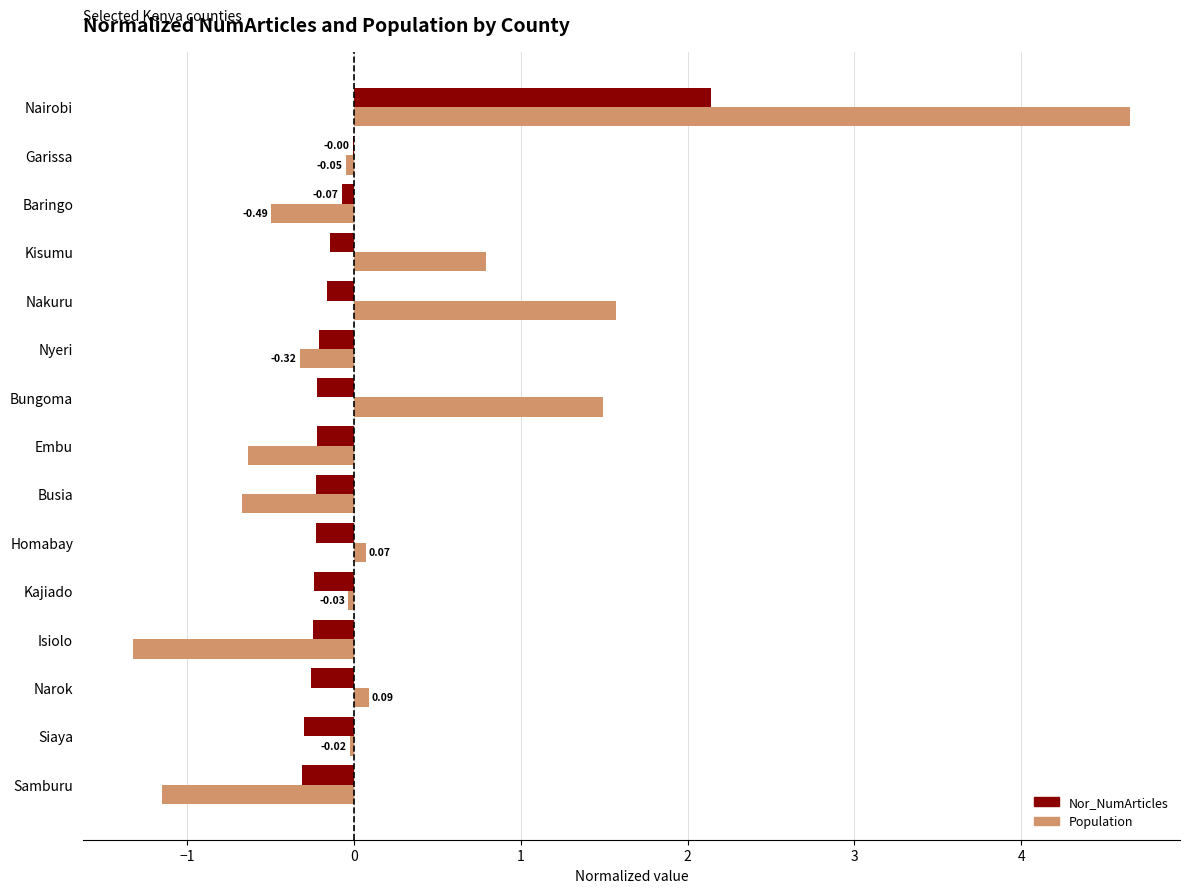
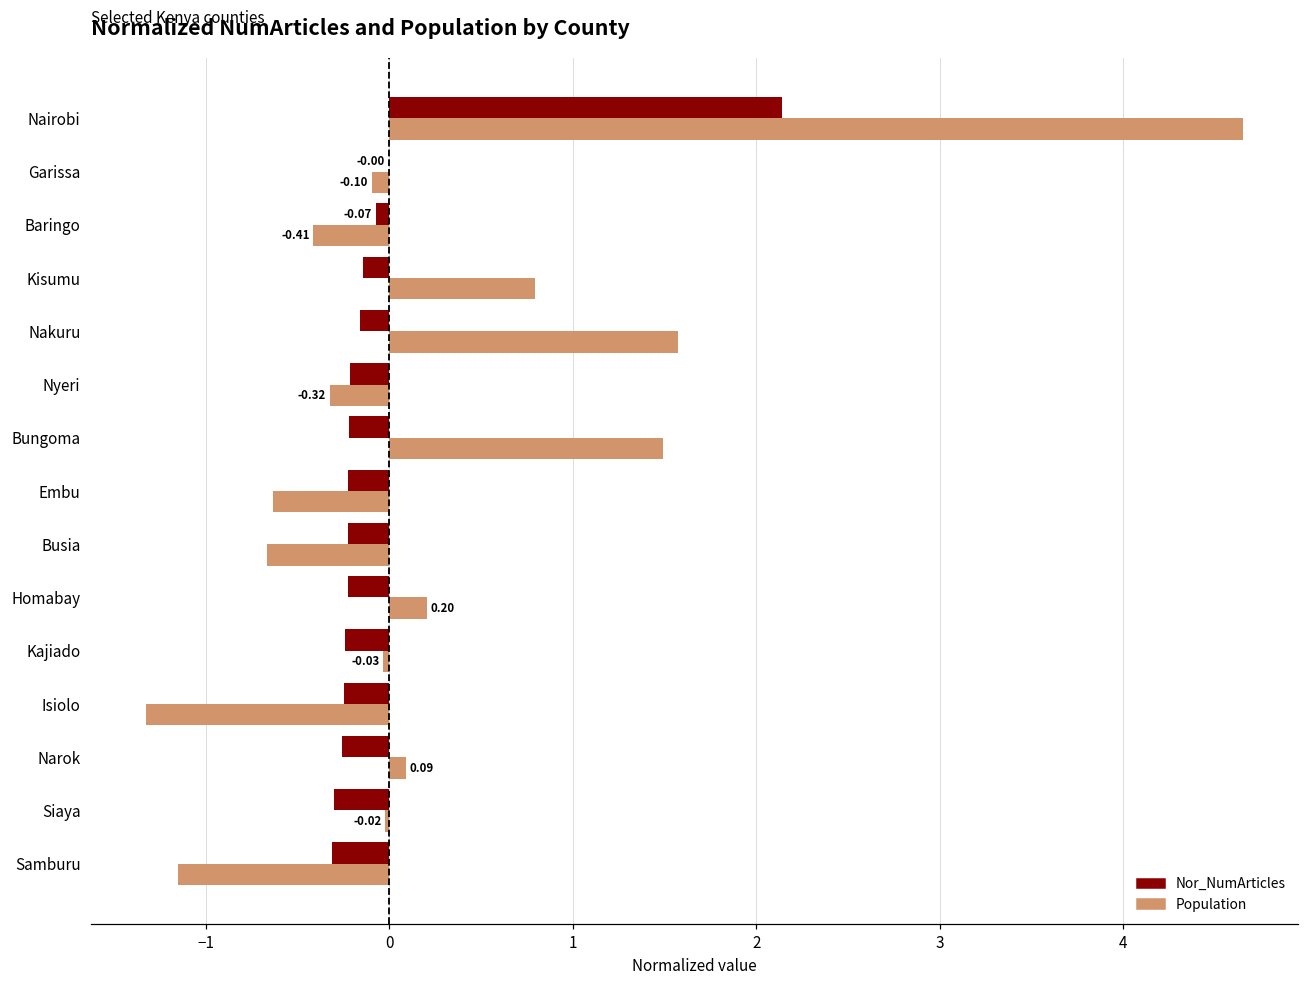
  {
    "Nor_NumArticles": {
      "Garissa": -0.00,
      "Baringo": -0.07
    },
    "Population": {
-     "Garissa": -0.05,
-     "Baringo": -0.49,
+     "Garissa": -0.10,
+     "Baringo": -0.41,
      "Nyeri": -0.32,
-     "Homabay": 0.07,
+     "Homabay": 0.20,
      "Kajiado": -0.03,
      "Narok": 0.09,
      "Siaya": -0.02
    }
  }
